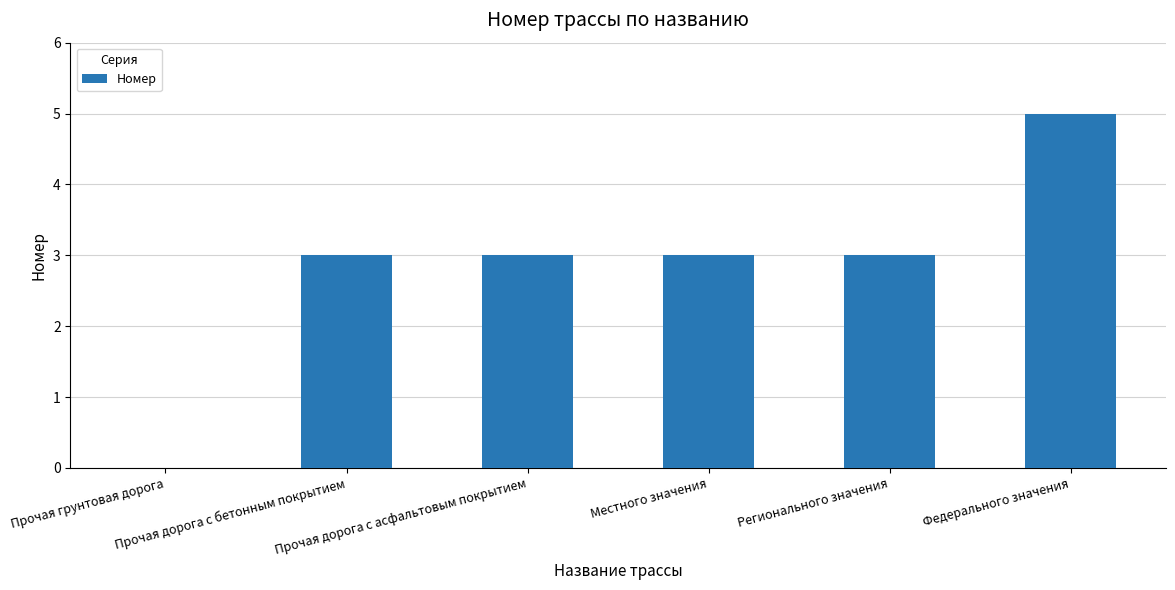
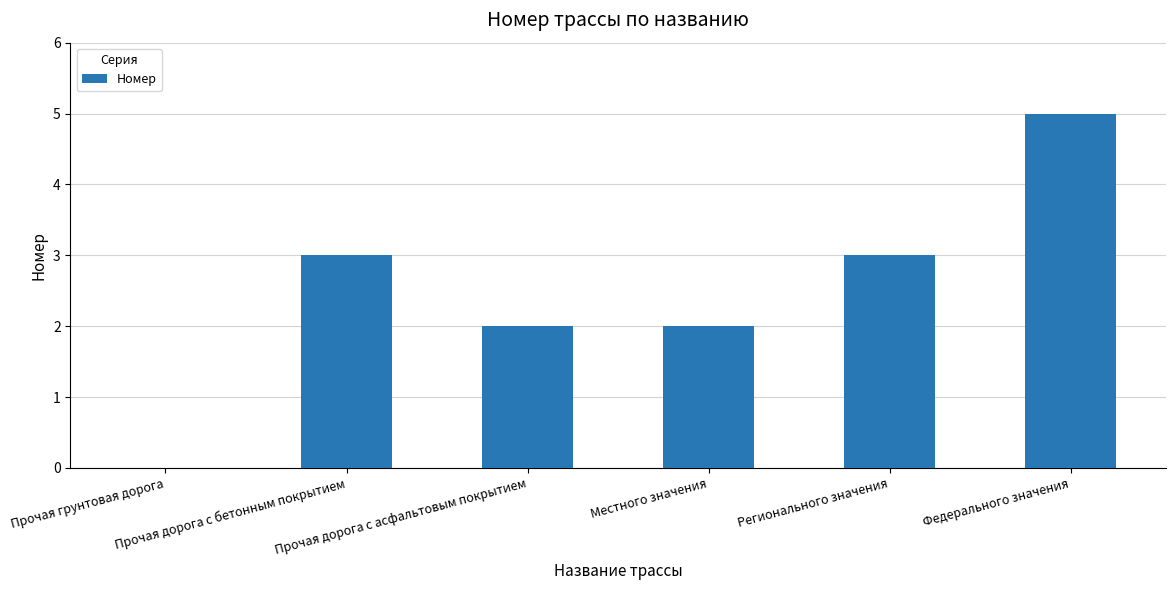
  {
    "Прочая грунтовая дорога": 0,
    "Прочая дорога с бетонным покрытием": 3,
-   "Прочая дорога с асфальтовым покрытием": 3,
-   "Местного значения": 3,
+   "Прочая дорога с асфальтовым покрытием": 2,
+   "Местного значения": 2,
    "Регионального значения": 3,
    "Федерального значения": 5
  }
